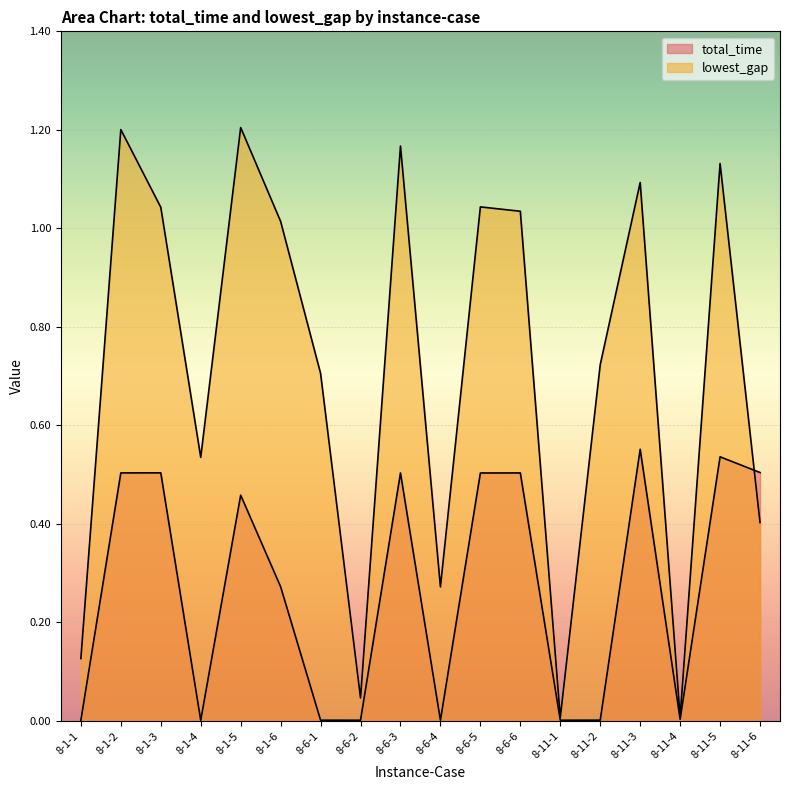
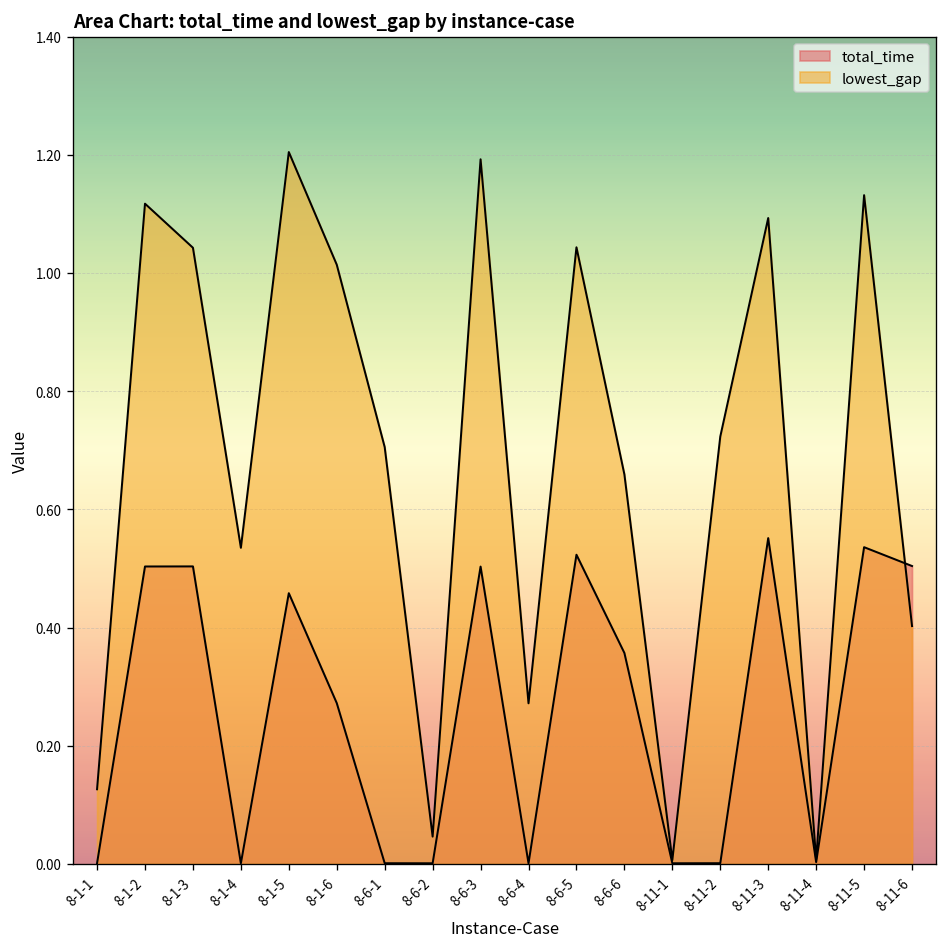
  {
    "total_time": {
      "8-1-1": 0.00,
      "8-1-2": 0.50,
      "8-1-3": 0.50,
      "8-1-4": 0.00,
      "8-1-5": 0.46,
      "8-1-6": 0.27,
      "8-6-1": 0.00,
      "8-6-2": 0.00,
      "8-6-3": 0.50,
      "8-6-4": 0.00,
-     "8-6-5": 0.50,
-     "8-6-6": 0.50,
+     "8-6-5": 0.52,
+     "8-6-6": 0.36,
      "8-11-1": 0.00,
      "8-11-2": 0.00,
      "8-11-3": 0.55,
      "8-11-5": 0.54,
      "8-11-6": 0.50
    },
    "lowest_gap": {
      "8-1-1": 0.13,
-     "8-1-2": 1.20,
+     "8-1-2": 1.12,
      "8-1-3": 1.04,
      "8-1-4": 0.53,
      "8-1-5": 1.20,
      "8-1-6": 1.01,
      "8-6-1": 0.71,
      "8-6-2": 0.05,
-     "8-6-3": 1.17,
+     "8-6-3": 1.19,
      "8-6-4": 0.27,
      "8-6-5": 1.04,
-     "8-6-6": 1.03,
+     "8-6-6": 0.66,
      "8-11-1": 0.01,
      "8-11-2": 0.72,
      "8-11-3": 1.09,
      "8-11-5": 1.13,
      "8-11-6": 0.40
    }
  }
